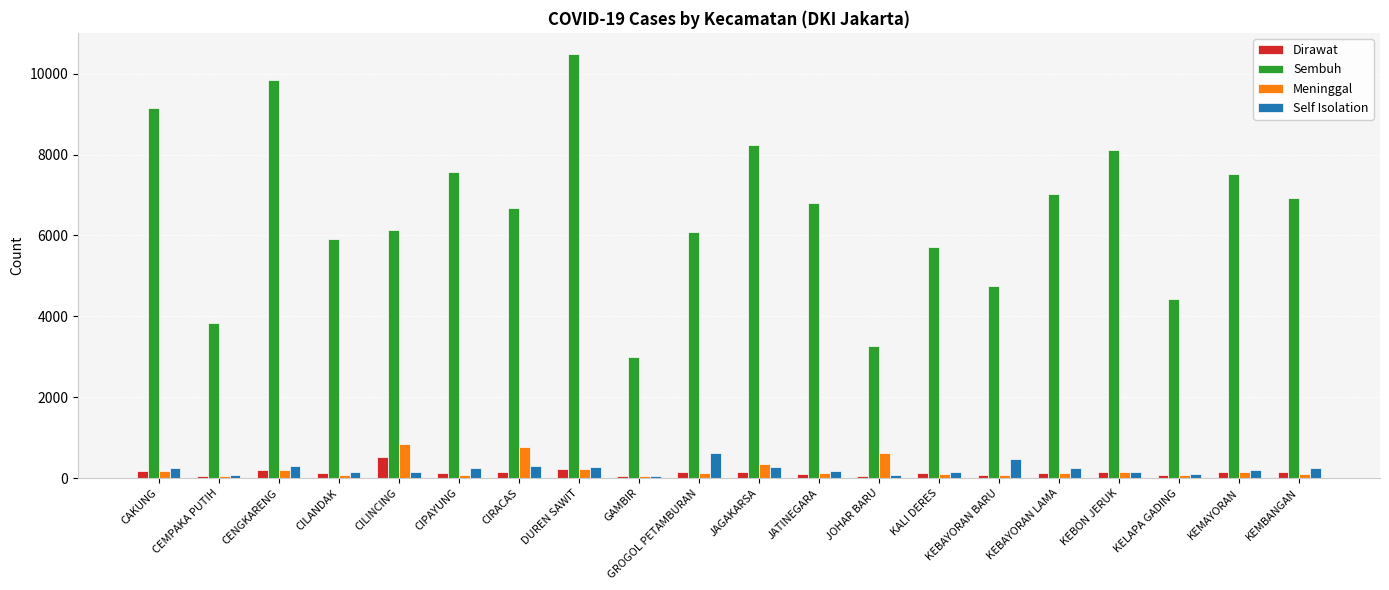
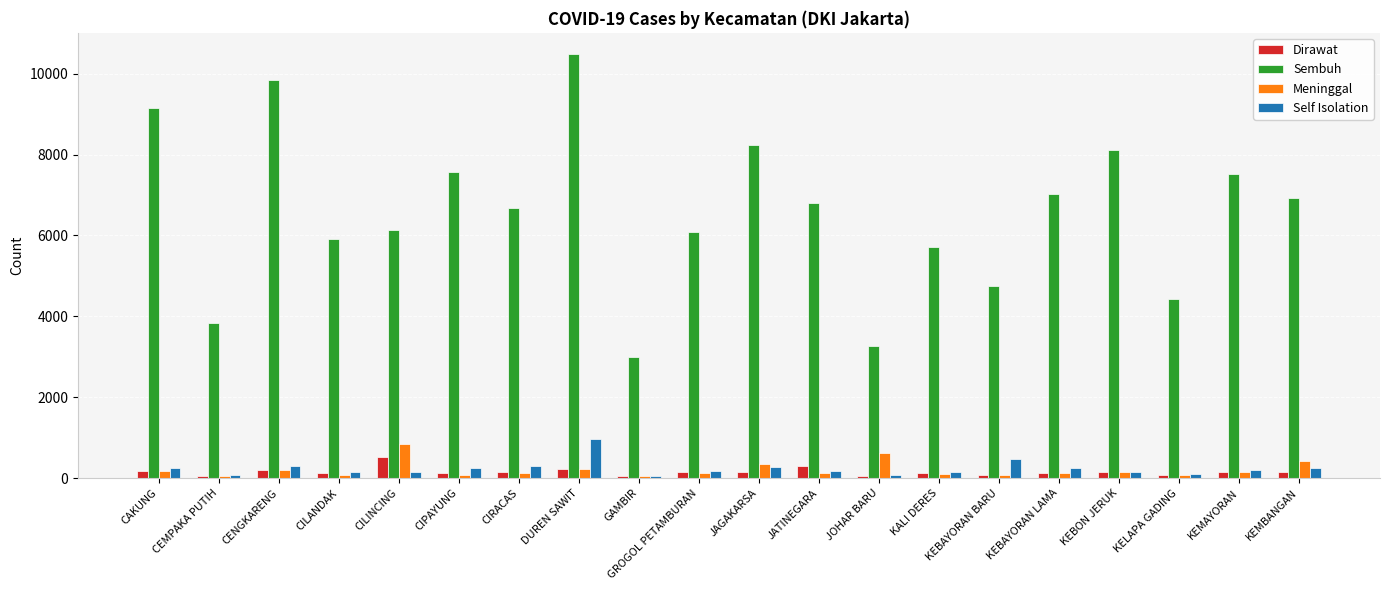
  {
    "Dirawat": {
      "CAKUNG": 200,
      "CENGKARENG": 200,
      "CILANDAK": 100,
      "CILINCING": 500,
      "CIPAYUNG": 100,
      "CIRACAS": 100,
      "DUREN SAWIT": 200,
      "GROGOL PETAMBURAN": 200,
      "JAGAKARSA": 200,
-     "JATINEGARA": 100,
+     "JATINEGARA": 300,
      "KALI DERES": 100,
      "KEBAYORAN BARU": 100,
      "KEBAYORAN LAMA": 100,
      "KEBON JERUK": 200,
      "KELAPA GADING": 100,
      "KEMAYORAN": 200,
      "KEMBANGAN": 100
    },
    "Sembuh": {
      "CAKUNG": 9100,
      "CEMPAKA PUTIH": 3800,
      "CENGKARENG": 9900,
      "CILANDAK": 5900,
      "CILINCING": 6100,
      "CIPAYUNG": 7600,
      "CIRACAS": 6700,
      "DUREN SAWIT": 10500,
      "GAMBIR": 3000,
      "GROGOL PETAMBURAN": 6100,
      "JAGAKARSA": 8200,
      "JATINEGARA": 6800,
      "JOHAR BARU": 3300,
      "KALI DERES": 5700,
      "KEBAYORAN BARU": 4800,
      "KEBAYORAN LAMA": 7000,
      "KEBON JERUK": 8100,
      "KELAPA GADING": 4400,
      "KEMAYORAN": 7500,
      "KEMBANGAN": 6900
    },
    "Meninggal": {
      "CAKUNG": 200,
      "CENGKARENG": 200,
      "CILANDAK": 100,
      "CILINCING": 800,
      "CIPAYUNG": 100,
-     "CIRACAS": 800,
+     "CIRACAS": 100,
      "DUREN SAWIT": 200,
      "GROGOL PETAMBURAN": 100,
      "JAGAKARSA": 400,
      "JATINEGARA": 100,
      "JOHAR BARU": 600,
      "KALI DERES": 100,
      "KEBAYORAN BARU": 100,
      "KEBAYORAN LAMA": 100,
      "KEBON JERUK": 100,
      "KELAPA GADING": 100,
      "KEMAYORAN": 100,
-     "KEMBANGAN": 100
+     "KEMBANGAN": 400
    },
    "Self Isolation": {
      "CAKUNG": 200,
      "CEMPAKA PUTIH": 100,
      "CENGKARENG": 300,
      "CILANDAK": 200,
      "CILINCING": 200,
      "CIPAYUNG": 300,
      "CIRACAS": 300,
-     "DUREN SAWIT": 300,
-     "GROGOL PETAMBURAN": 600,
+     "DUREN SAWIT": 1000,
+     "GROGOL PETAMBURAN": 200,
      "JAGAKARSA": 300,
      "JATINEGARA": 200,
      "JOHAR BARU": 100,
      "KALI DERES": 200,
      "KEBAYORAN BARU": 500,
      "KEBAYORAN LAMA": 300,
      "KEBON JERUK": 200,
      "KELAPA GADING": 100,
      "KEMAYORAN": 200,
      "KEMBANGAN": 300
    }
  }
